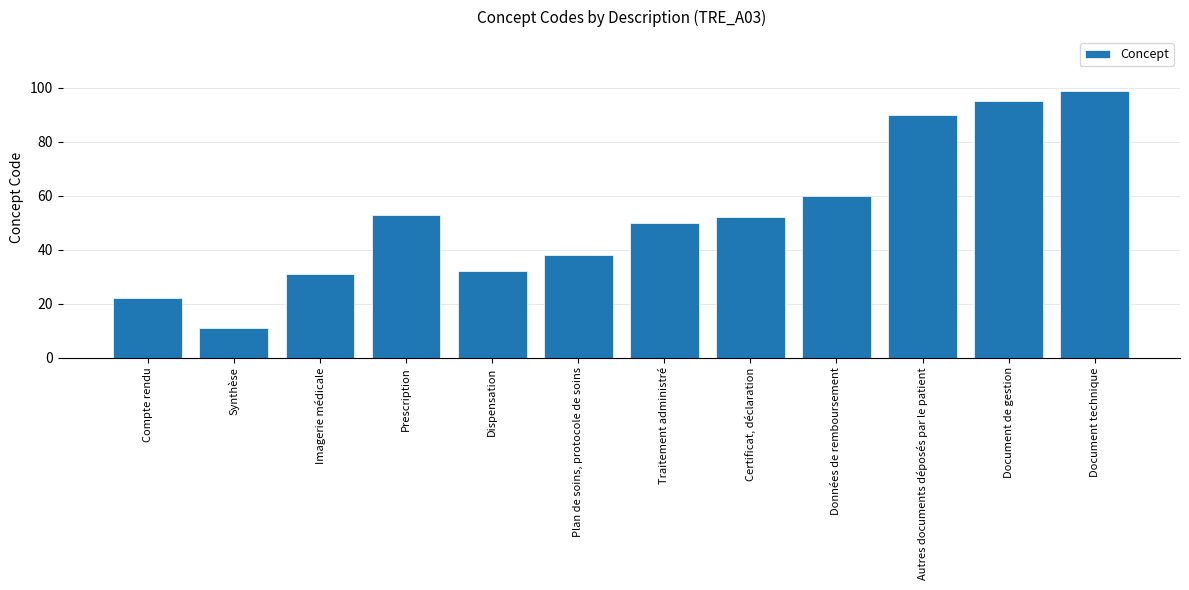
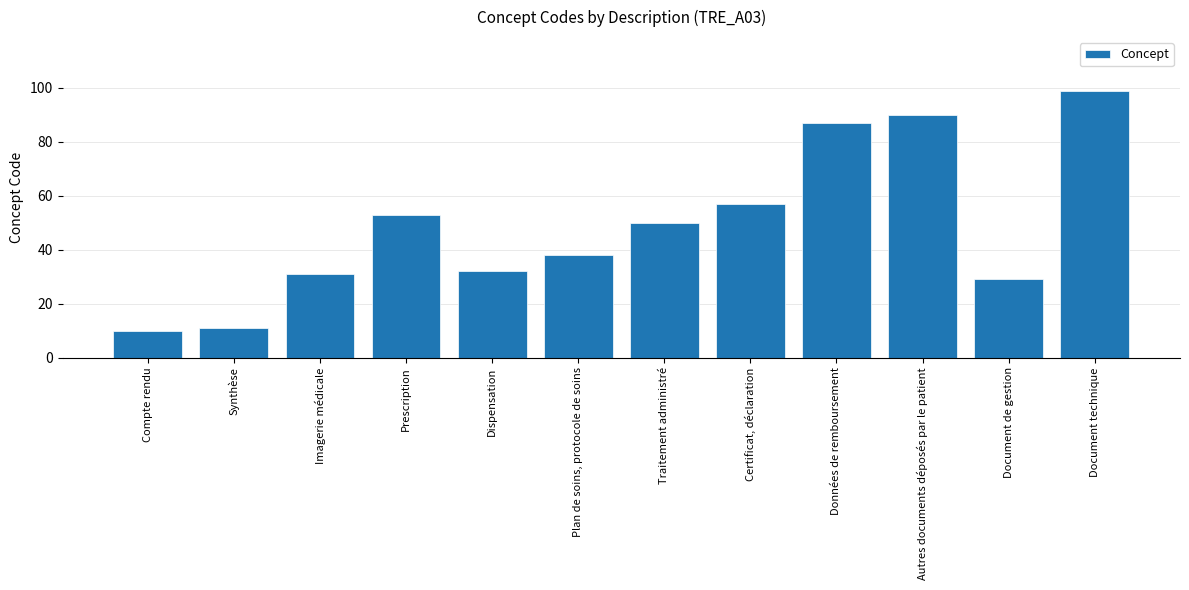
  {
-   "Compte rendu": 22,
+   "Compte rendu": 10,
    "Synthèse": 11,
    "Imagerie médicale": 31,
    "Prescription": 53,
    "Dispensation": 32,
    "Plan de soins, protocole de soins": 38,
    "Traitement administré": 50,
-   "Certificat, déclaration": 52,
-   "Données de remboursement": 60,
+   "Certificat, déclaration": 57,
+   "Données de remboursement": 87,
    "Autres documents déposés par le patient": 90,
-   "Document de gestion": 95,
+   "Document de gestion": 29,
    "Document technique": 99
  }
